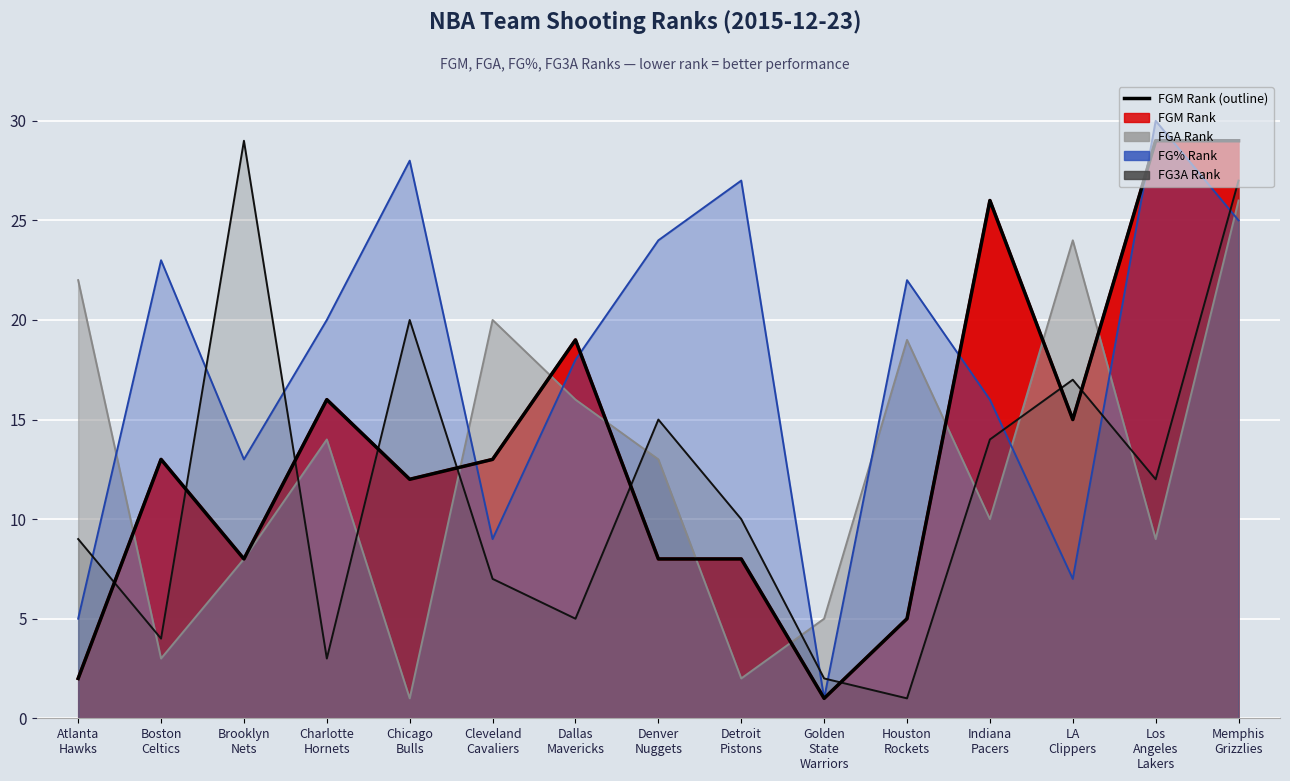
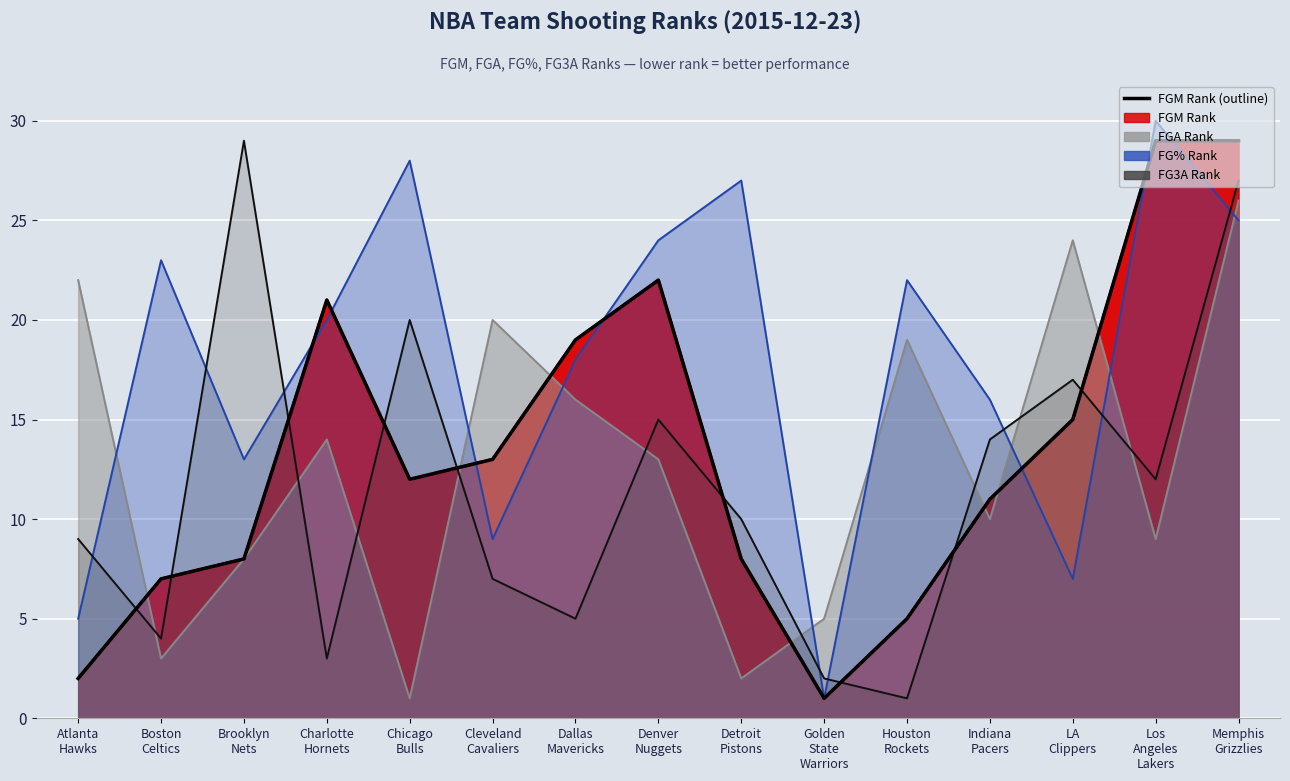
  {
    "FGM Rank": {
      "Atlanta Hawks": 2,
-     "Boston Celtics": 13,
-     "Charlotte Hornets": 16,
+     "Boston Celtics": 7,
+     "Charlotte Hornets": 21,
      "Chicago Bulls": 12,
      "Cleveland Cavaliers": 13,
      "Dallas Mavericks": 19,
-     "Denver Nuggets": 8,
+     "Denver Nuggets": 22,
      "Detroit Pistons": 8,
      "Houston Rockets": 5,
-     "Indiana Pacers": 26,
+     "Indiana Pacers": 11,
      "LA Clippers": 15
    }
  }
